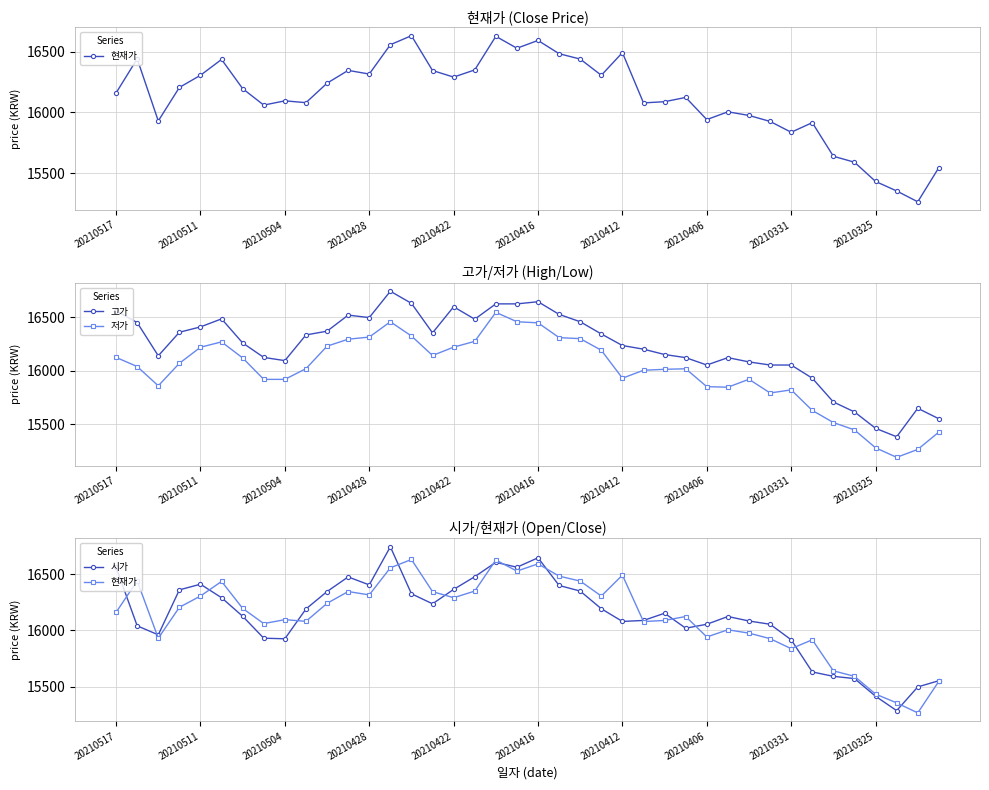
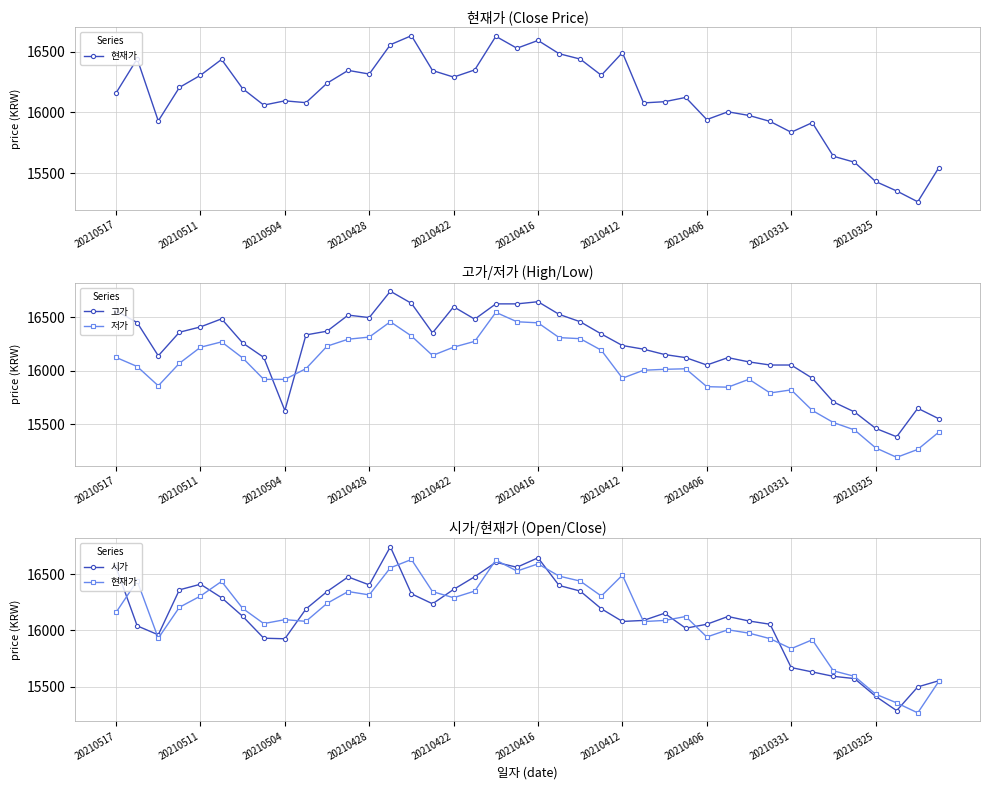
  {
    "현재가 (Close Price)": {
      "20210517": 16160,
      "20210511": 16310,
      "20210504": 16100,
      "20210428": 16320,
      "20210422": 16290,
      "20210416": 16590,
      "20210412": 16490,
      "20210406": 15940,
      "20210331": 15840,
      "20210325": 15430
    },
    "고가/저가 (High/Low)": {
      "고가": {
        "20210511": 16410,
-       "20210504": 16100,
+       "20210504": 15630,
        "20210428": 16500,
        "20210422": 16600,
        "20210416": 16650,
        "20210412": 16240,
        "20210406": 16050,
        "20210331": 16050,
        "20210325": 15460
      },
      "저가": {
        "20210517": 16130,
        "20210511": 16220,
        "20210504": 15920,
        "20210428": 16320,
        "20210422": 16220,
        "20210416": 16450,
        "20210412": 15930,
        "20210406": 15850,
        "20210331": 15820,
        "20210325": 15280
      }
    },
    "시가/현재가 (Open/Close)": {
      "시가": {
        "20210511": 16410,
        "20210504": 15930,
        "20210428": 16400,
        "20210422": 16360,
        "20210416": 16650,
        "20210412": 16080,
        "20210406": 16050,
-       "20210331": 15920
+       "20210331": 15670
      },
      "현재가": {
        "20210517": 16160,
        "20210511": 16310,
        "20210504": 16100,
        "20210428": 16320,
        "20210422": 16290,
        "20210416": 16590,
        "20210412": 16490,
        "20210406": 15940,
        "20210331": 15840
      }
    }
  }
